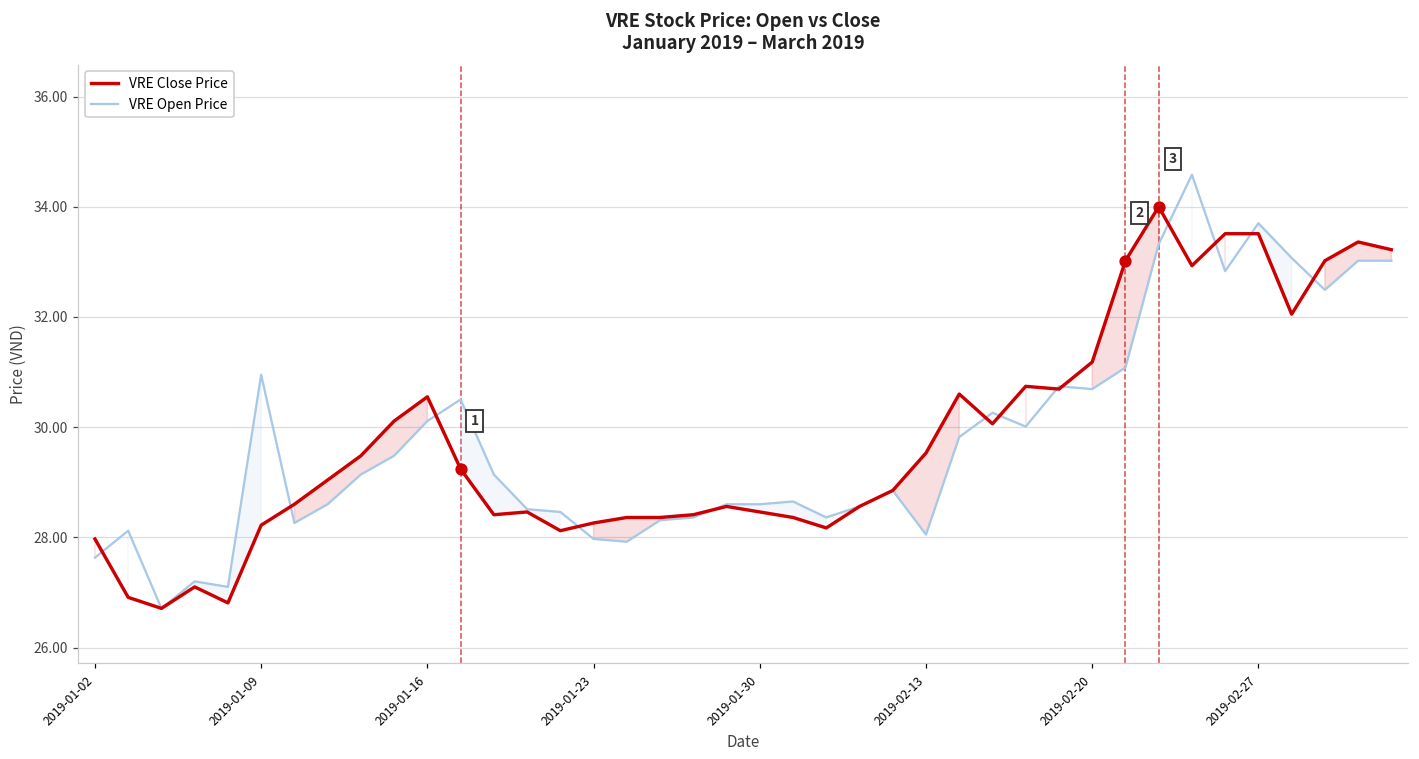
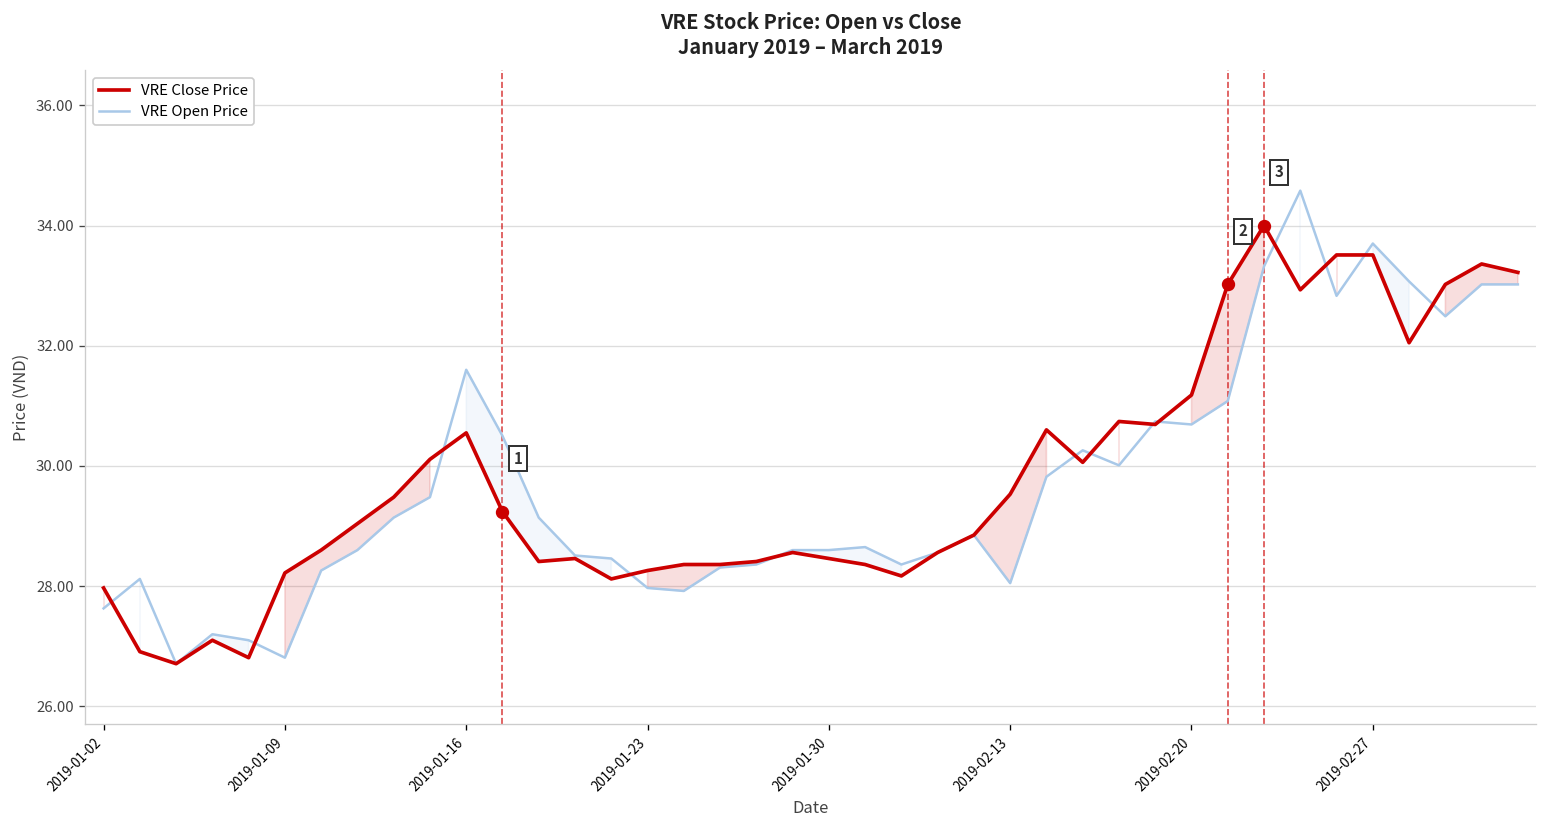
  {
    "VRE Open Price": {
      "2019-01-02": 27.6,
-     "2019-01-09": 31.0,
-     "2019-01-16": 30.1,
+     "2019-01-09": 26.8,
+     "2019-01-16": 31.6,
      "2019-01-23": 28.0,
      "2019-01-30": 28.6,
      "2019-02-13": 28.1,
      "2019-02-20": 30.7,
      "2019-02-27": 33.7
    }
  }
